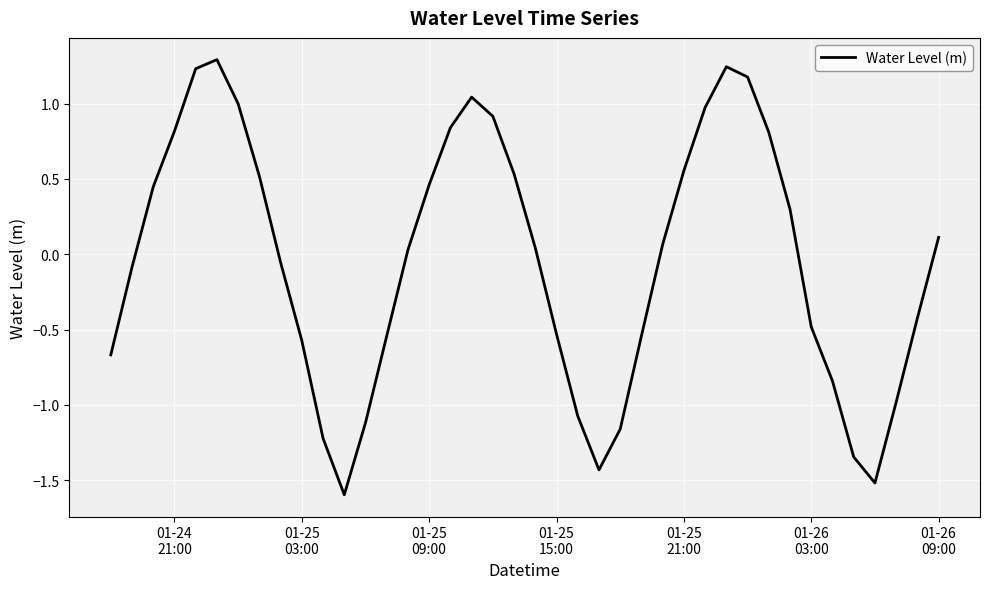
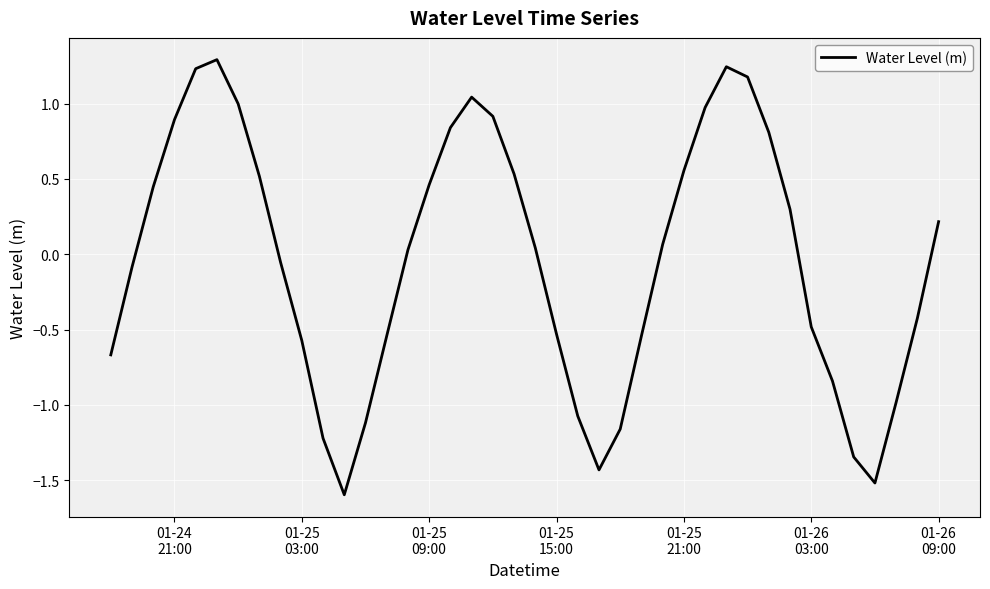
  {
-   "01-24 21:00": 0.82,
+   "01-24 21:00": 0.89,
    "01-25 03:00": -0.57,
    "01-25 09:00": 0.46,
    "01-25 15:00": -0.53,
    "01-25 21:00": 0.56,
    "01-26 03:00": -0.48,
-   "01-26 09:00": 0.11
+   "01-26 09:00": 0.22
  }
